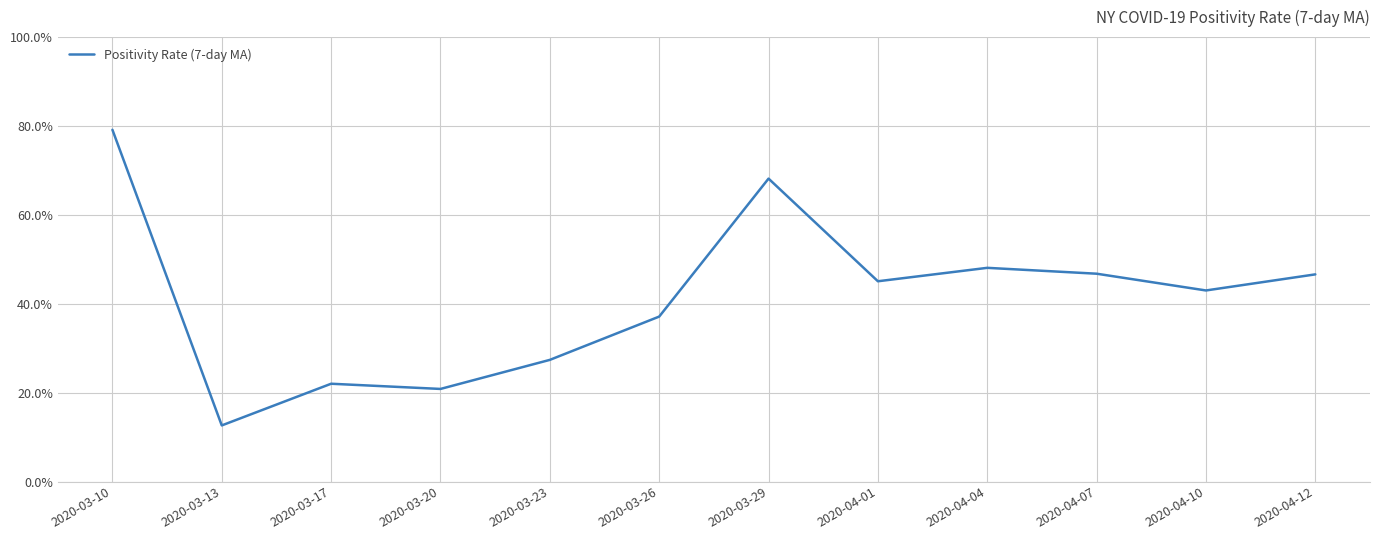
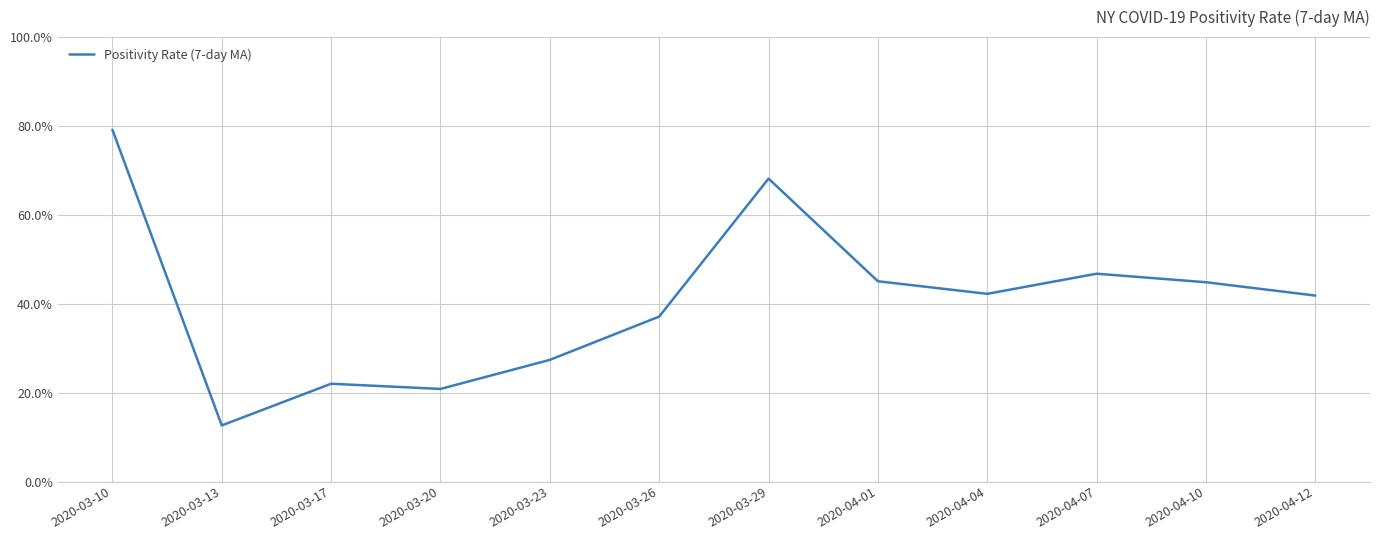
  {
    "2020-03-10": "79%",
    "2020-03-13": "13%",
    "2020-03-17": "22%",
    "2020-03-20": "21%",
    "2020-03-23": "27%",
    "2020-03-26": "37%",
    "2020-03-29": "68%",
    "2020-04-01": "45%",
-   "2020-04-04": "48%",
+   "2020-04-04": "42%",
    "2020-04-07": "47%",
-   "2020-04-10": "43%",
-   "2020-04-12": "47%"
+   "2020-04-10": "45%",
+   "2020-04-12": "42%"
  }
